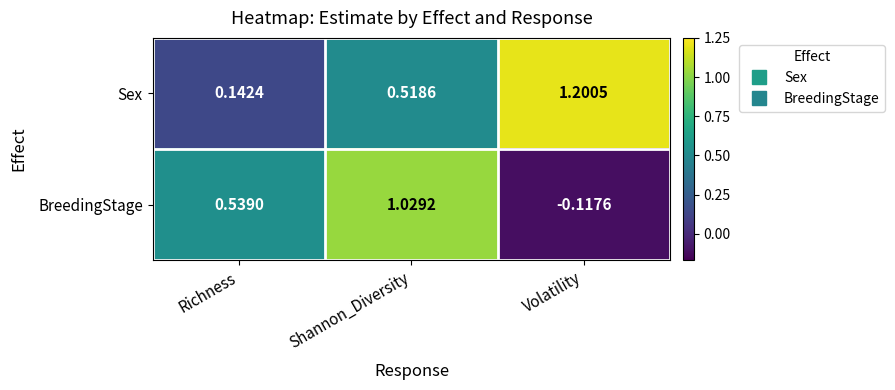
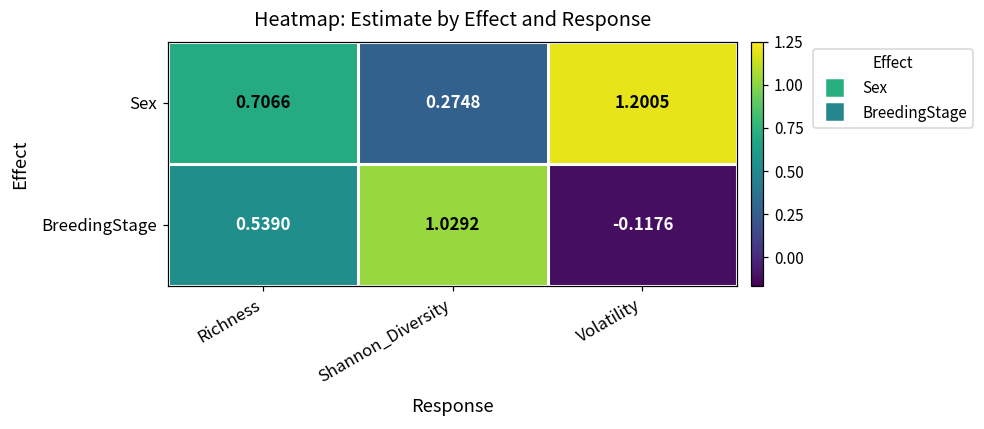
  {
    "Sex": {
-     "Richness": 0.1424,
-     "Shannon_Diversity": 0.5186,
+     "Richness": 0.7066,
+     "Shannon_Diversity": 0.2748,
      "Volatility": 1.2005
    },
    "BreedingStage": {
      "Richness": 0.5390,
      "Shannon_Diversity": 1.0292,
      "Volatility": -0.1176
    }
  }
